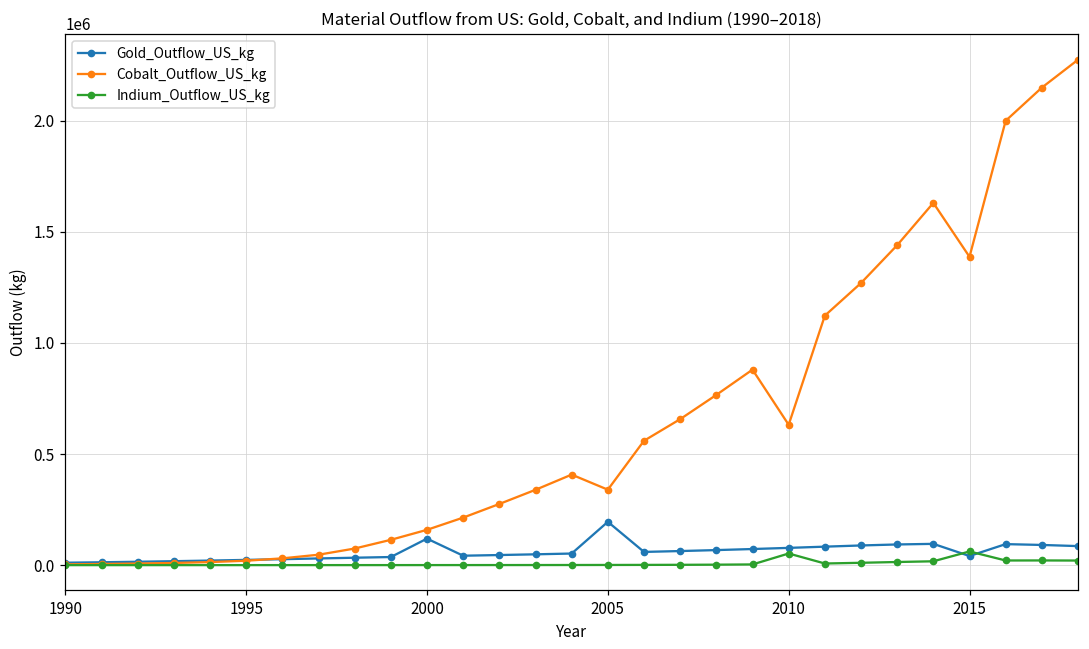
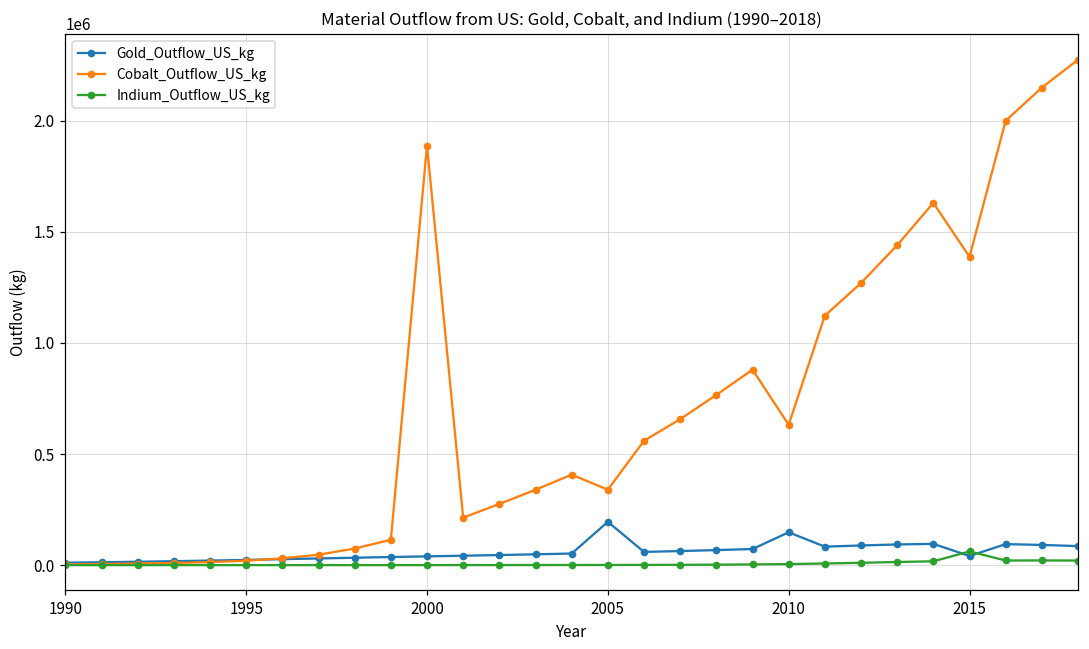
  {
    "Gold_Outflow_US_kg": {
-     "2000": 120000,
+     "2000": 40000,
      "2005": 190000,
-     "2010": 80000,
+     "2010": 150000,
      "2015": 40000
    },
    "Cobalt_Outflow_US_kg": {
-     "2000": 160000,
+     "2000": 1890000,
      "2005": 340000,
      "2010": 630000,
      "2015": 1390000
    },
    "Indium_Outflow_US_kg": {
      "1995": 0,
      "2000": 0,
      "2005": 0,
-     "2010": 50000,
+     "2010": 0,
      "2015": 60000
    }
  }
